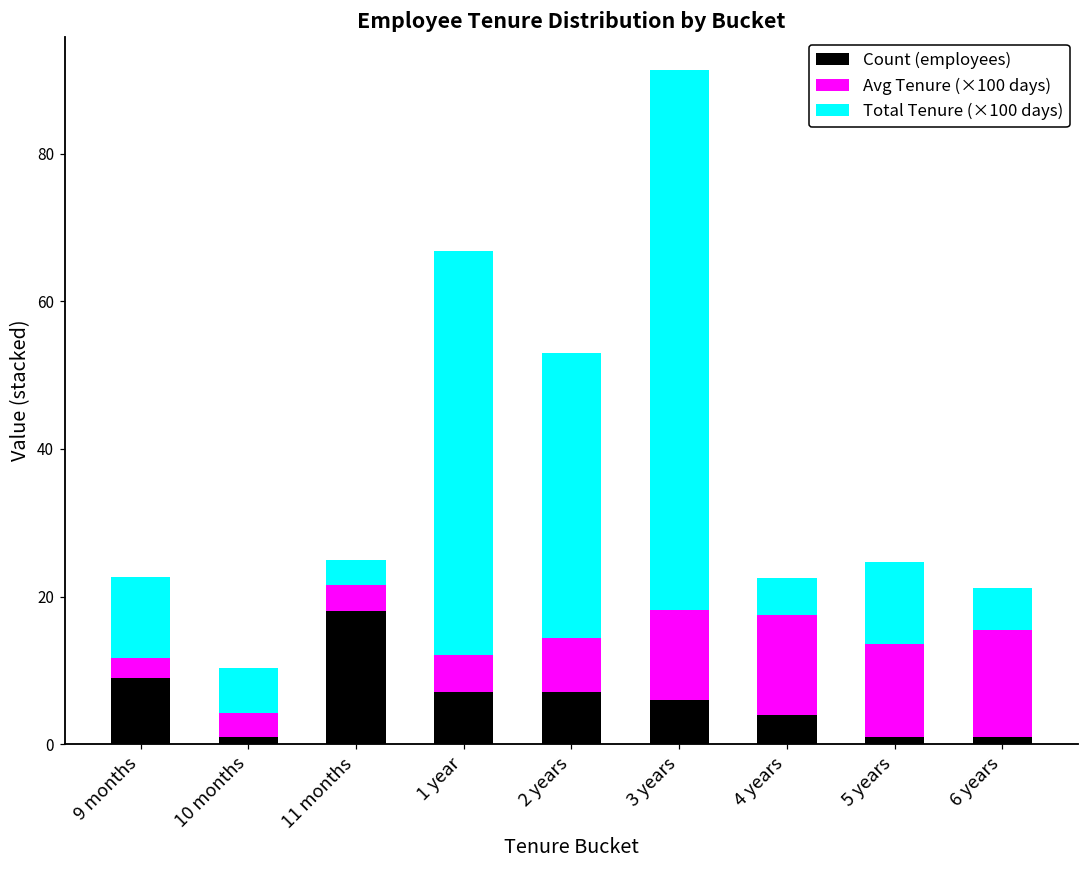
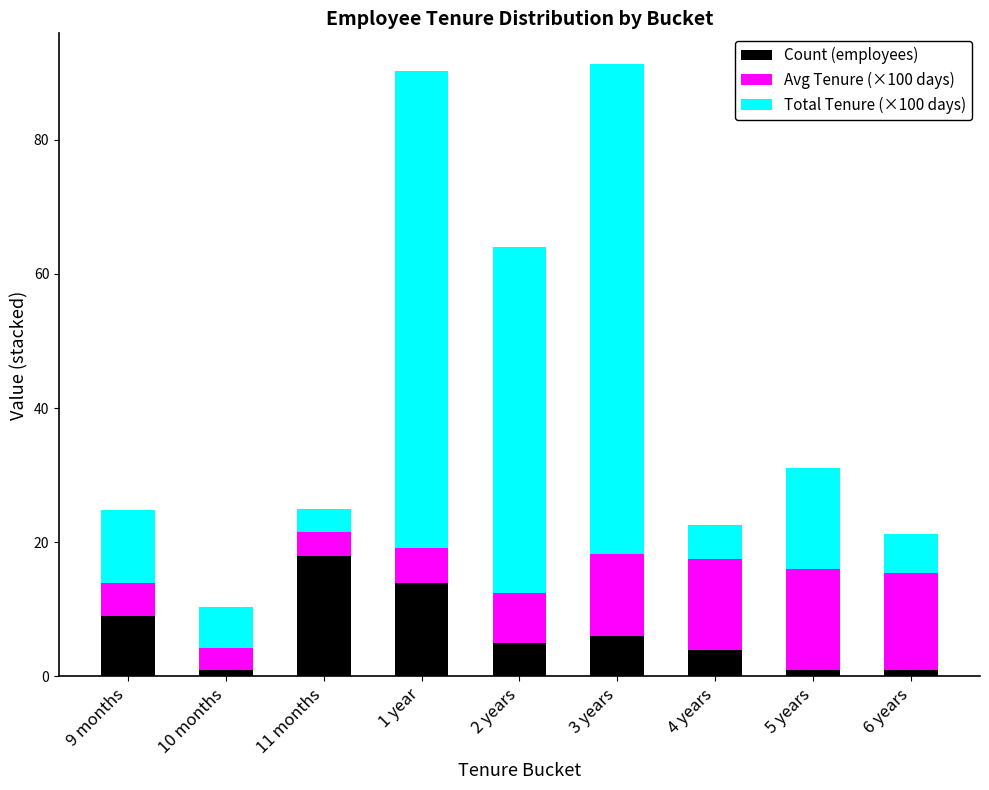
  {
    "Count (employees)": {
      "9 months": 9,
      "10 months": 1,
      "11 months": 18,
-     "1 year": 7,
-     "2 years": 7,
+     "1 year": 14,
+     "2 years": 5,
      "3 years": 6,
      "4 years": 4,
      "5 years": 1,
      "6 years": 1
    },
    "Avg Tenure (×100 days)": {
-     "9 months": 3,
+     "9 months": 5,
      "10 months": 3,
      "11 months": 4,
      "1 year": 5,
      "2 years": 7,
      "3 years": 12,
      "4 years": 14,
-     "5 years": 13,
+     "5 years": 15,
      "6 years": 14
    },
    "Total Tenure (×100 days)": {
      "9 months": 11,
      "10 months": 6,
      "11 months": 4,
-     "1 year": 55,
-     "2 years": 39,
+     "1 year": 71,
+     "2 years": 52,
      "3 years": 73,
      "4 years": 5,
-     "5 years": 11,
+     "5 years": 15,
      "6 years": 6
    }
  }
